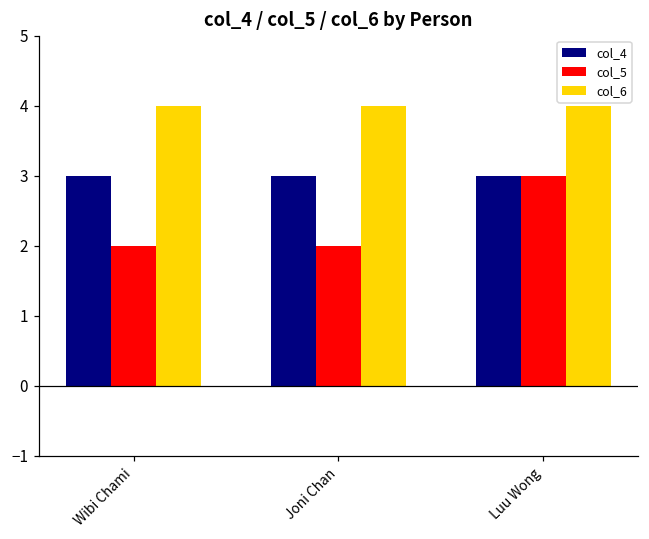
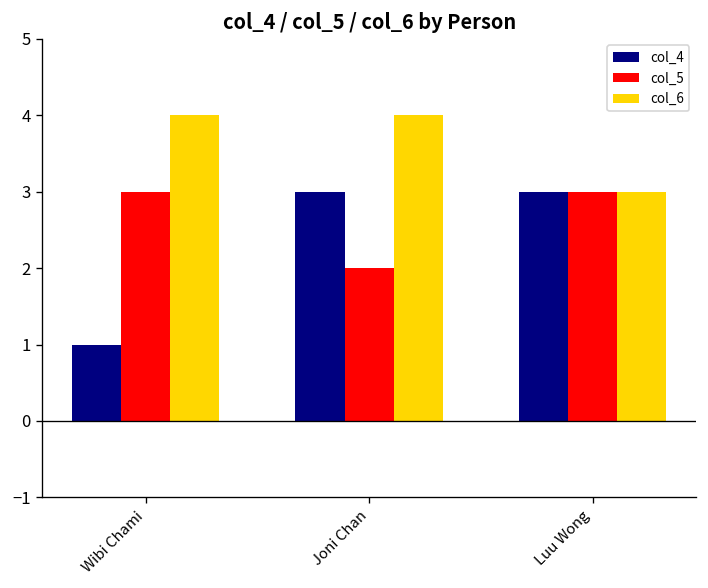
  {
    "col_4": {
-     "Wibi Chami": 3,
+     "Wibi Chami": 1,
      "Joni Chan": 3,
      "Luu Wong": 3
    },
    "col_5": {
-     "Wibi Chami": 2,
+     "Wibi Chami": 3,
      "Joni Chan": 2,
      "Luu Wong": 3
    },
    "col_6": {
      "Wibi Chami": 4,
      "Joni Chan": 4,
-     "Luu Wong": 4
+     "Luu Wong": 3
    }
  }
